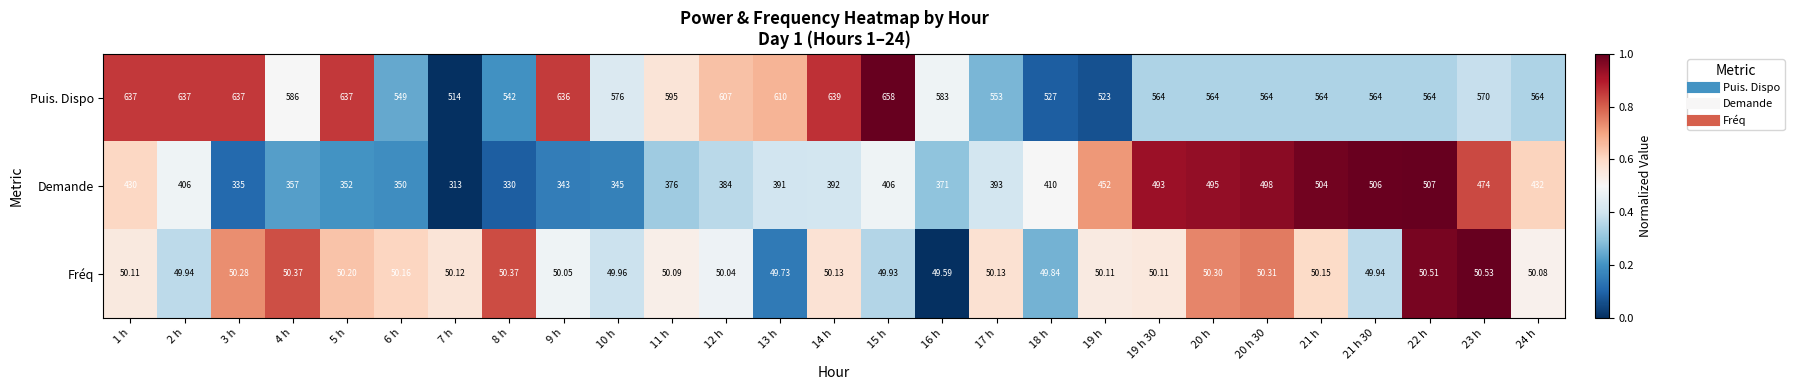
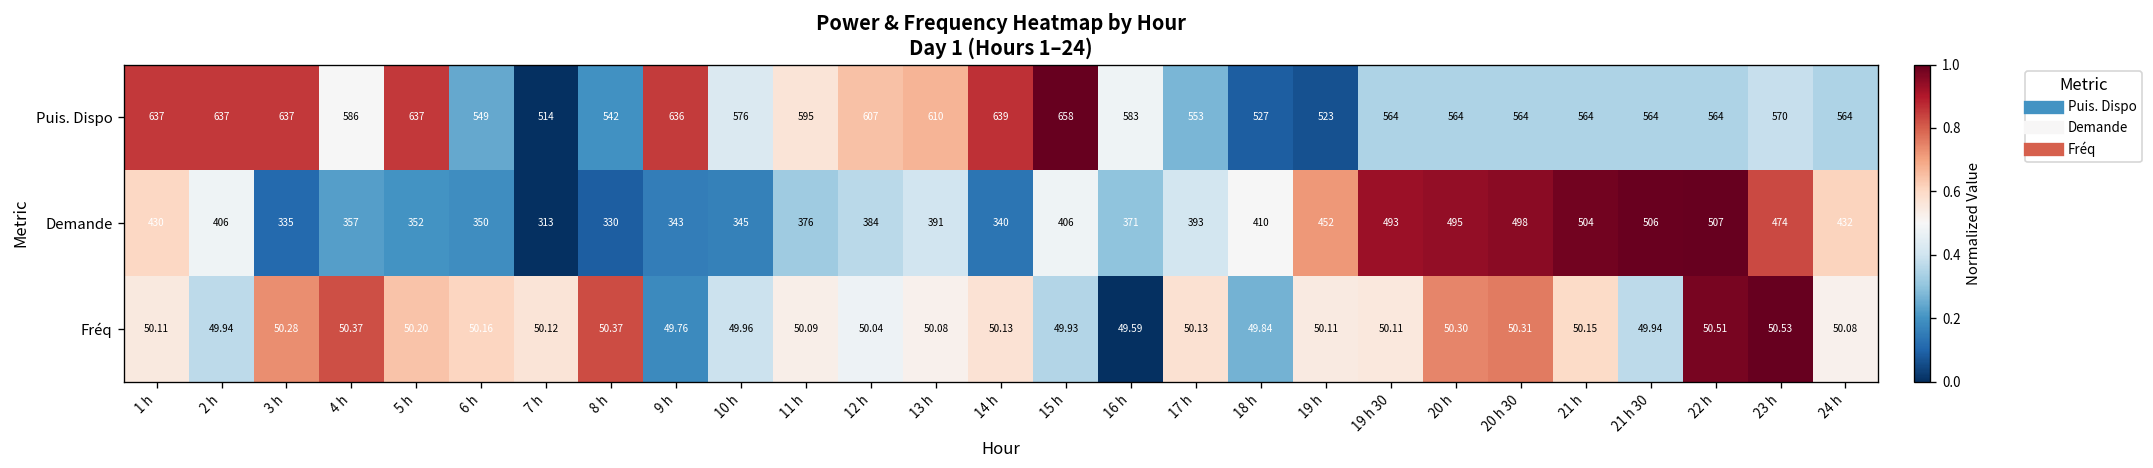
  {
    "Puis. Dispo": {
      "1 h": 637,
      "2 h": 637,
      "3 h": 637,
      "4 h": 586,
      "5 h": 637,
      "6 h": 549,
      "7 h": 514,
      "8 h": 542,
      "9 h": 636,
      "10 h": 576,
      "11 h": 595,
      "12 h": 607,
      "13 h": 610,
      "14 h": 639,
      "15 h": 658,
      "16 h": 583,
      "17 h": 553,
      "18 h": 527,
      "19 h": 523,
      "19 h 30": 564,
      "20 h": 564,
      "20 h 30": 564,
      "21 h": 564,
      "21 h 30": 564,
      "22 h": 564,
      "23 h": 570,
      "24 h": 564
    },
    "Demande": {
      "1 h": 430,
      "2 h": 406,
      "3 h": 335,
      "4 h": 357,
      "5 h": 352,
      "6 h": 350,
      "7 h": 313,
      "8 h": 330,
      "9 h": 343,
      "10 h": 345,
      "11 h": 376,
      "12 h": 384,
      "13 h": 391,
-     "14 h": 392,
+     "14 h": 340,
      "15 h": 406,
      "16 h": 371,
      "17 h": 393,
      "18 h": 410,
      "19 h": 452,
      "19 h 30": 493,
      "20 h": 495,
      "20 h 30": 498,
      "21 h": 504,
      "21 h 30": 506,
      "22 h": 507,
      "23 h": 474,
      "24 h": 432
    },
    "Fréq": {
      "1 h": 50.11,
      "2 h": 49.94,
      "3 h": 50.28,
      "4 h": 50.37,
      "5 h": 50.20,
      "6 h": 50.16,
      "7 h": 50.12,
      "8 h": 50.37,
-     "9 h": 50.05,
+     "9 h": 49.76,
      "10 h": 49.96,
      "11 h": 50.09,
      "12 h": 50.04,
-     "13 h": 49.73,
+     "13 h": 50.08,
      "14 h": 50.13,
      "15 h": 49.93,
      "16 h": 49.59,
      "17 h": 50.13,
      "18 h": 49.84,
      "19 h": 50.11,
      "19 h 30": 50.11,
      "20 h": 50.30,
      "20 h 30": 50.31,
      "21 h": 50.15,
      "21 h 30": 49.94,
      "22 h": 50.51,
      "23 h": 50.53,
      "24 h": 50.08
    }
  }
